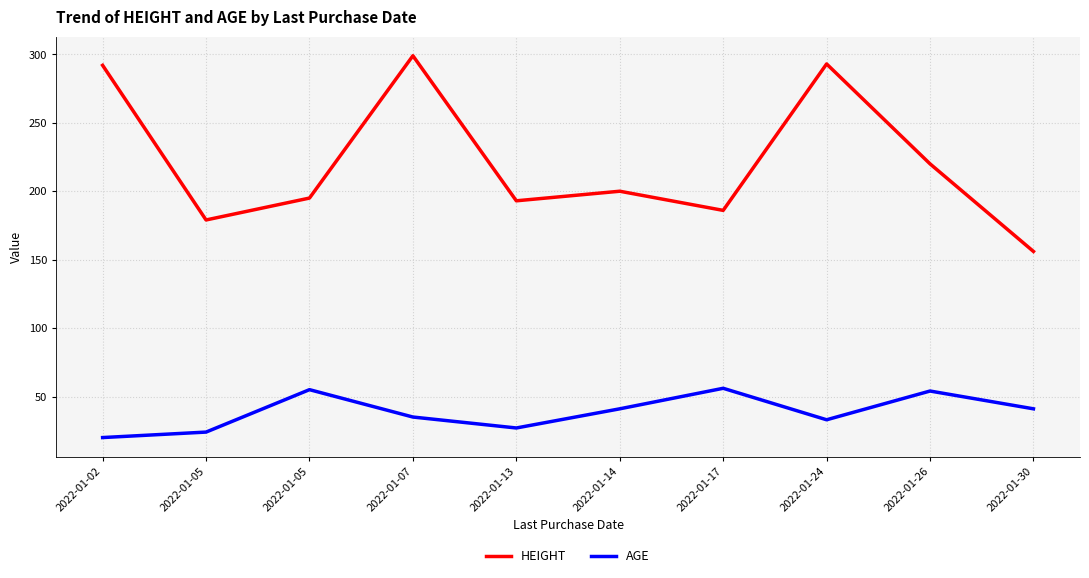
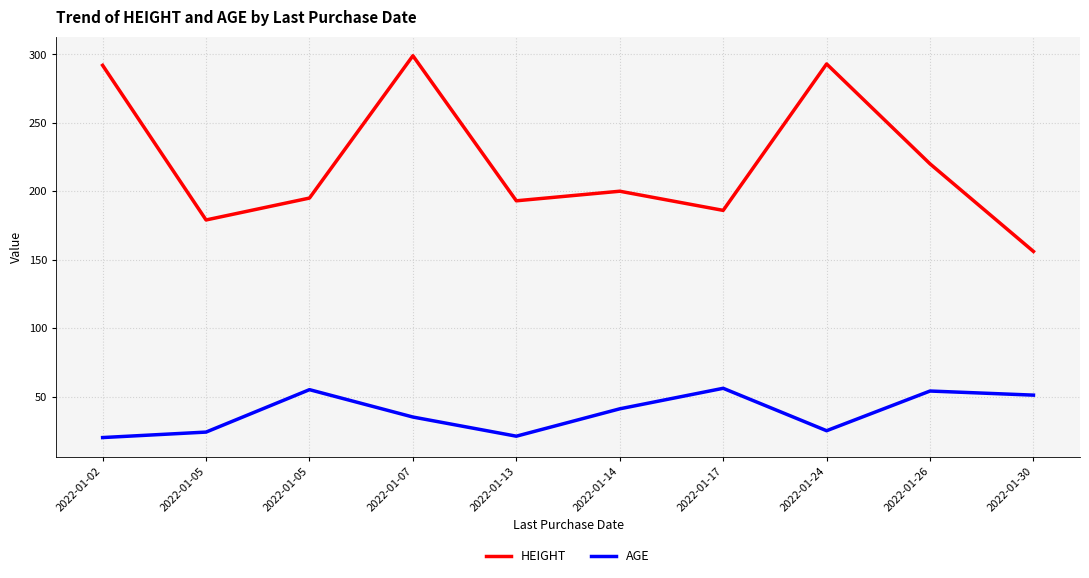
  {
    "HEIGHT": {
      "2022-01-02": 292,
      "2022-01-07": 299,
      "2022-01-13": 193,
      "2022-01-14": 200,
      "2022-01-17": 186,
      "2022-01-24": 293,
      "2022-01-26": 220,
      "2022-01-30": 156
    },
    "AGE": {
      "2022-01-02": 20,
      "2022-01-07": 35,
-     "2022-01-13": 27,
+     "2022-01-13": 21,
      "2022-01-14": 41,
      "2022-01-17": 56,
-     "2022-01-24": 33,
+     "2022-01-24": 25,
      "2022-01-26": 54,
-     "2022-01-30": 41
+     "2022-01-30": 51
    }
  }
